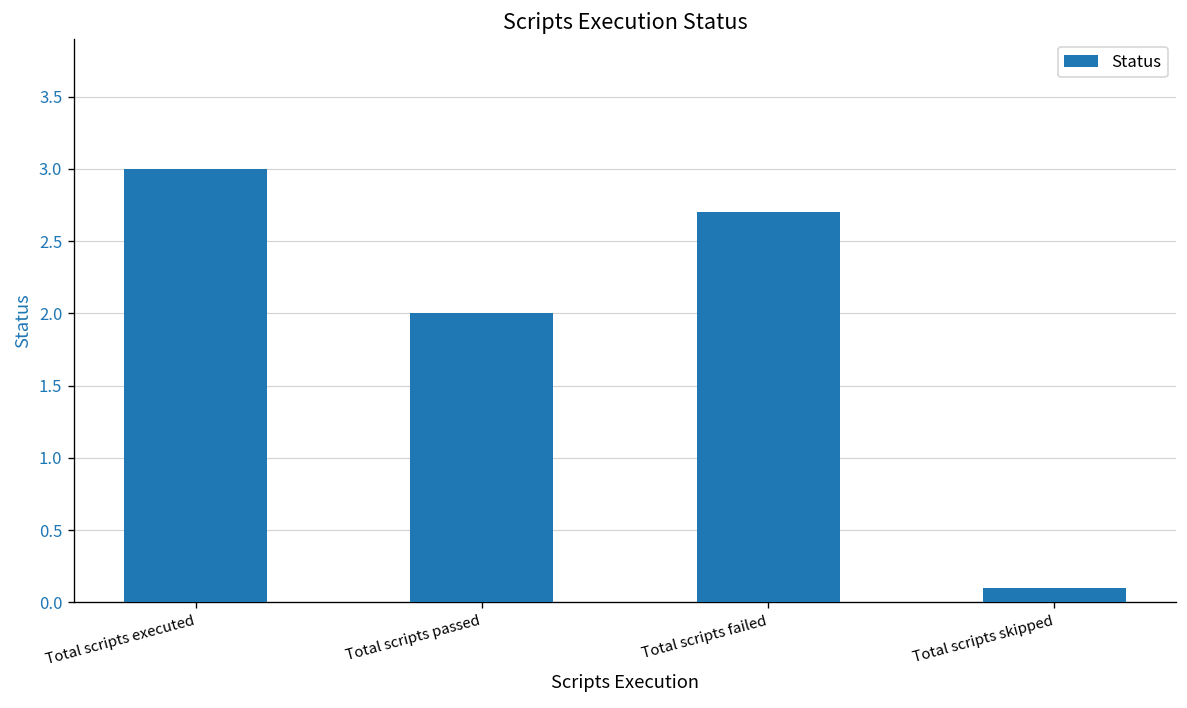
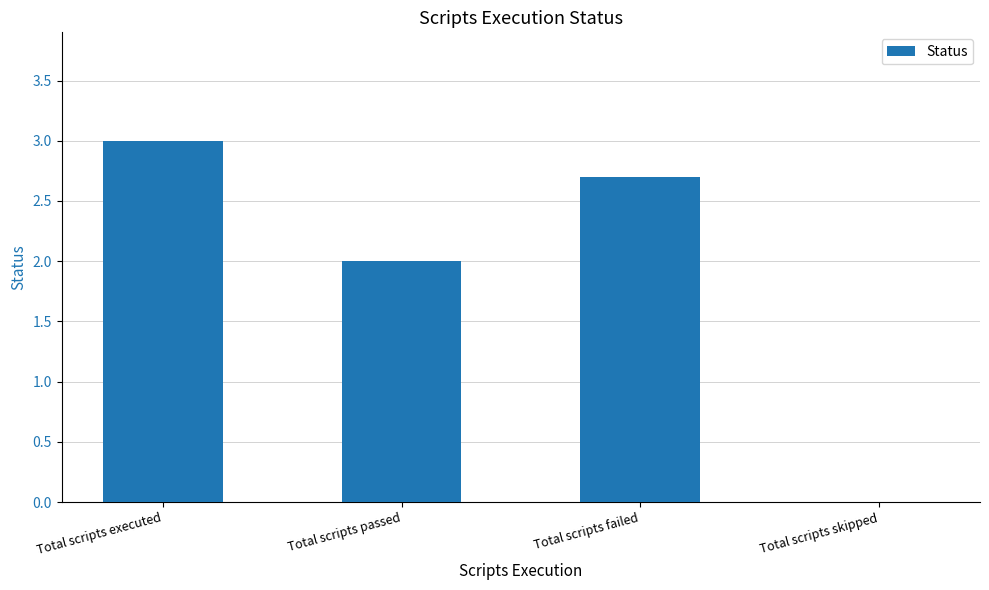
  {
    "Total scripts executed": 3.0,
    "Total scripts passed": 2.0,
    "Total scripts failed": 2.7,
-   "Total scripts skipped": 0.1
+   "Total scripts skipped": 0.0
  }
